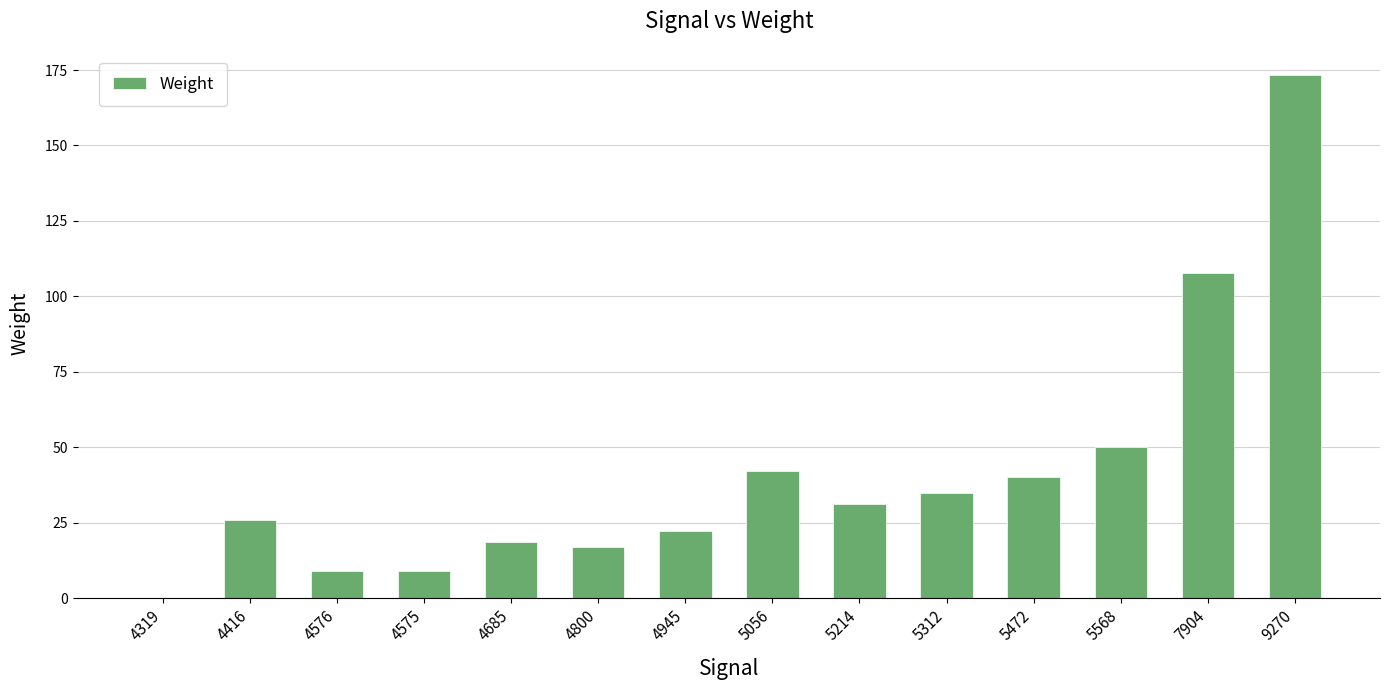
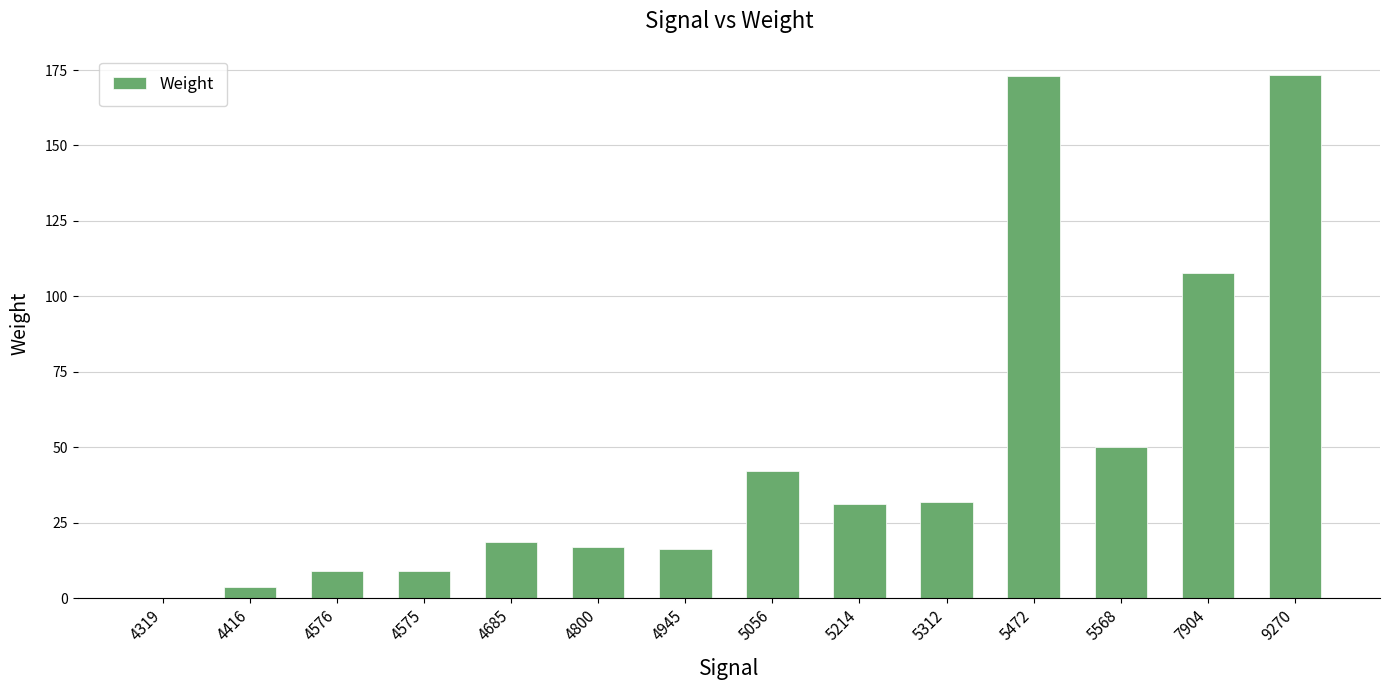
  {
    "4319": 0,
-   "4416": 26,
+   "4416": 4,
    "4576": 9,
    "4575": 9,
    "4685": 19,
    "4800": 17,
-   "4945": 22,
+   "4945": 16,
    "5056": 42,
    "5214": 31,
-   "5312": 35,
-   "5472": 40,
+   "5312": 32,
+   "5472": 173,
    "5568": 50,
    "7904": 108,
    "9270": 173
  }
